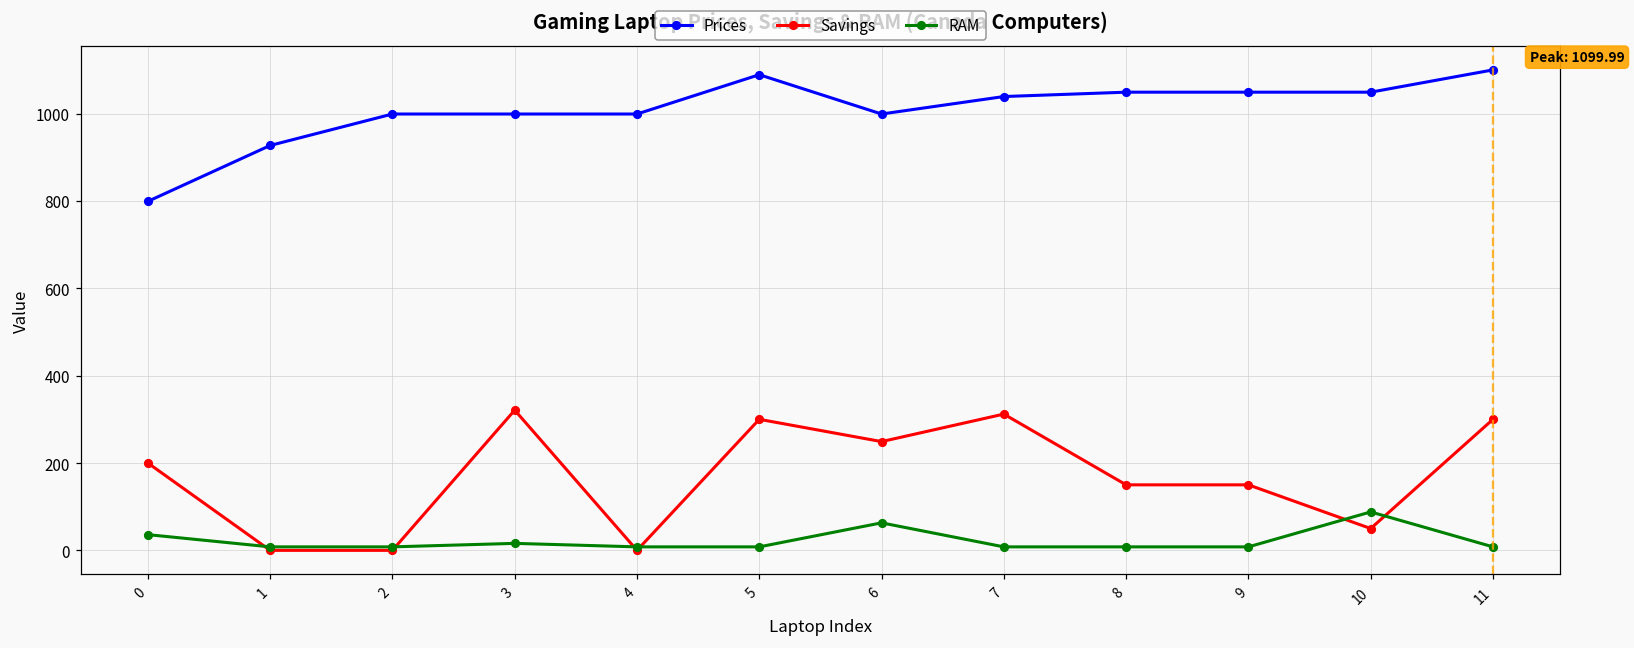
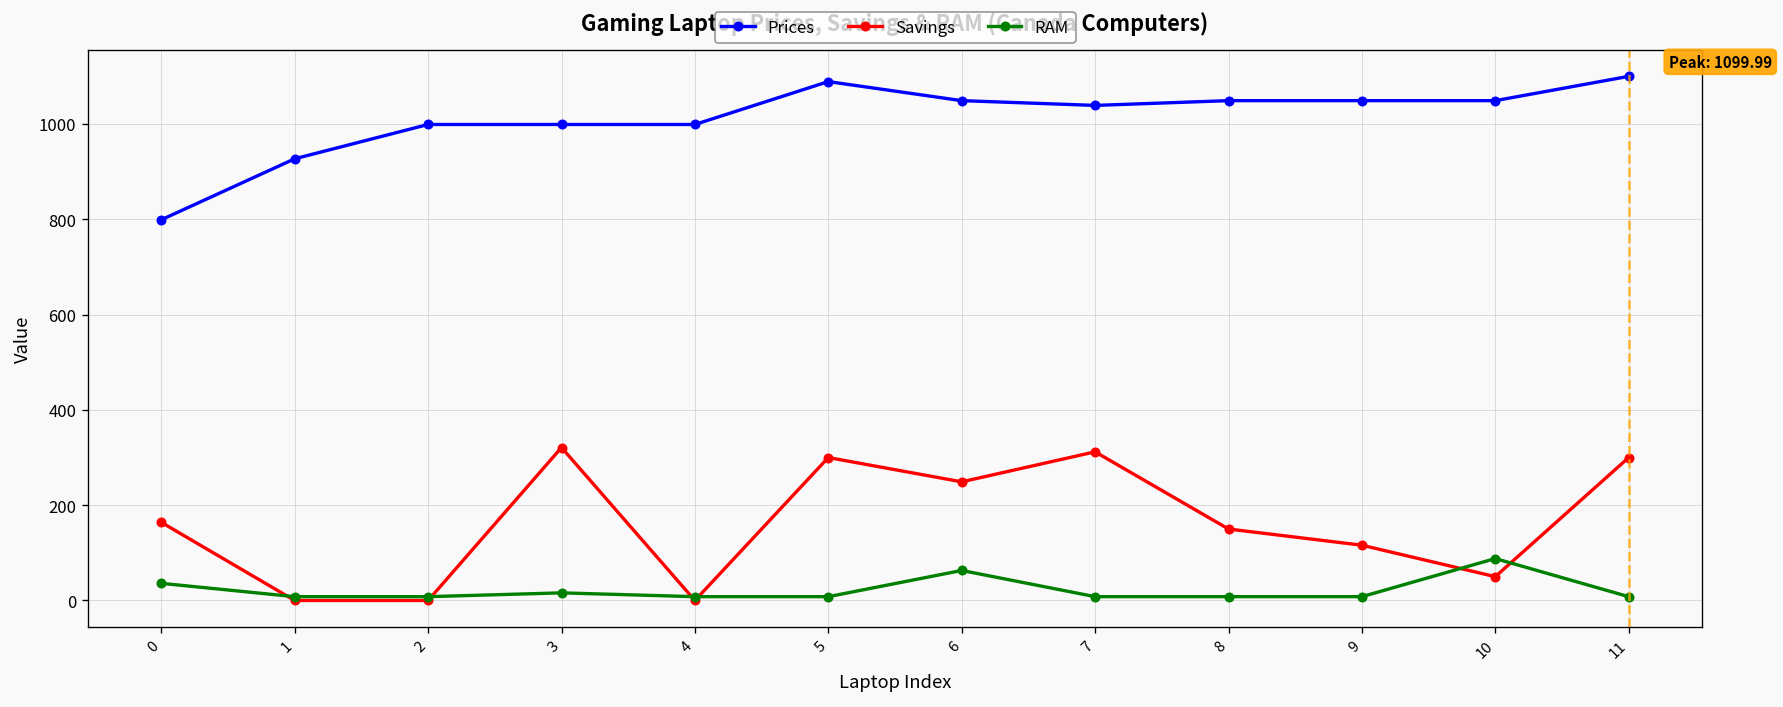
  {
    "Prices": {
      "0": 800,
      "1": 930,
      "2": 1000,
      "3": 1000,
      "4": 1000,
      "5": 1090,
-     "6": 1000,
+     "6": 1050,
      "7": 1040,
      "8": 1050,
      "9": 1050,
      "10": 1050,
      "11": 1100
    },
    "Savings": {
-     "0": 200,
+     "0": 160,
      "1": 0,
      "2": 0,
      "3": 320,
      "4": 0,
      "5": 300,
      "6": 250,
      "7": 310,
      "8": 150,
-     "9": 150,
+     "9": 120,
      "10": 50,
      "11": 300
    },
    "RAM": {
      "0": 40,
      "1": 10,
      "2": 10,
      "3": 20,
      "4": 10,
      "5": 10,
      "6": 60,
      "7": 10,
      "8": 10,
      "9": 10,
      "10": 90,
      "11": 10
    }
  }
